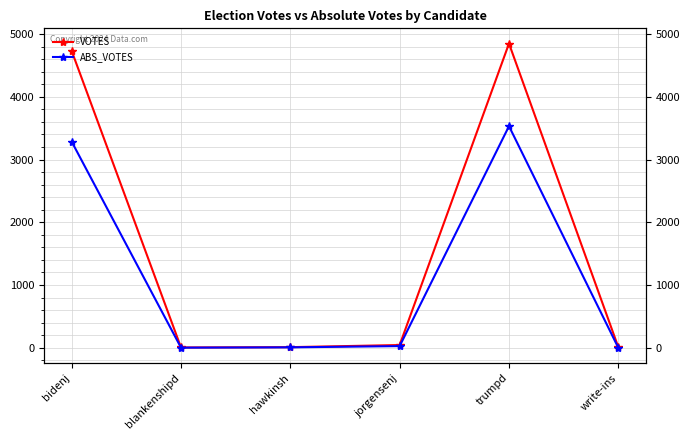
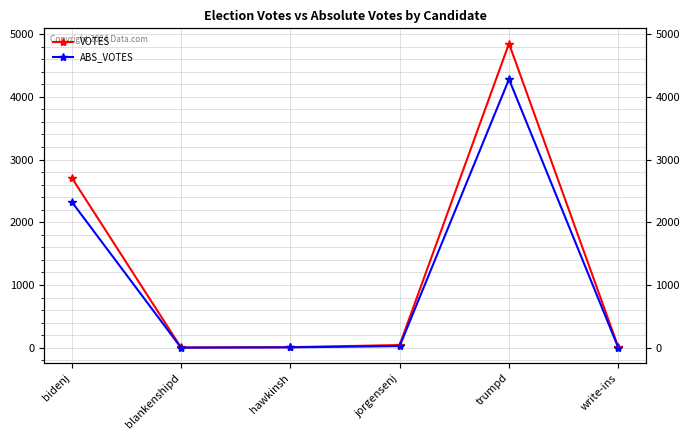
  {
    "VOTES": {
-     "bidenj": 4700,
+     "bidenj": 2700,
      "trumpd": 4800
    },
    "ABS_VOTES": {
-     "bidenj": 3300,
-     "trumpd": 3500
+     "bidenj": 2300,
+     "trumpd": 4300
    }
  }
